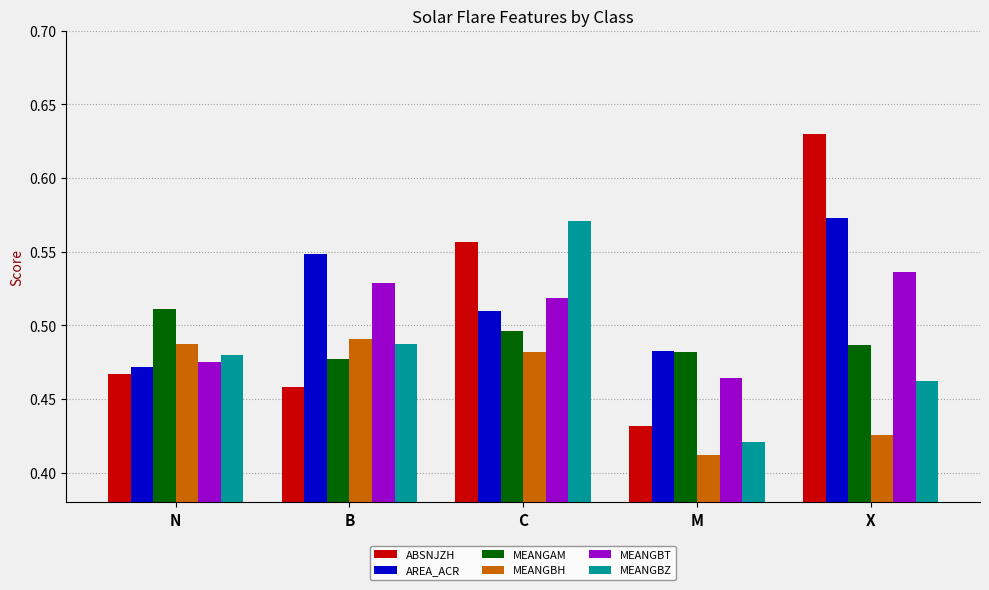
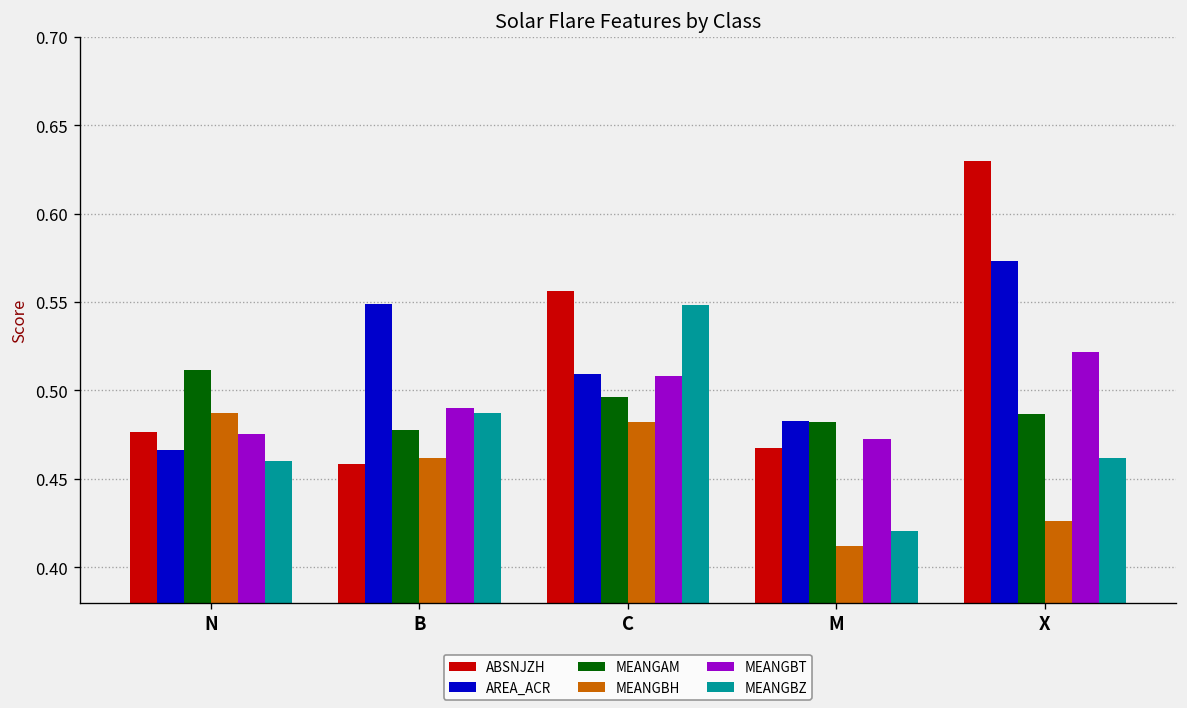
  {
    "ABSNJZH": {
-     "N": 0.467,
+     "N": 0.476,
      "B": 0.458,
      "C": 0.556,
-     "M": 0.432,
+     "M": 0.468,
      "X": 0.630
    },
    "AREA_ACR": {
-     "N": 0.472,
+     "N": 0.467,
      "B": 0.549,
      "C": 0.510,
      "M": 0.483,
      "X": 0.573
    },
    "MEANGAM": {
      "N": 0.511,
      "B": 0.477,
      "C": 0.496,
      "M": 0.482,
      "X": 0.487
    },
    "MEANGBH": {
      "N": 0.487,
-     "B": 0.491,
+     "B": 0.462,
      "C": 0.482,
      "M": 0.412,
      "X": 0.426
    },
    "MEANGBT": {
      "N": 0.475,
-     "B": 0.528,
-     "C": 0.519,
-     "M": 0.465,
-     "X": 0.536
+     "B": 0.490,
+     "C": 0.508,
+     "M": 0.473,
+     "X": 0.522
    },
    "MEANGBZ": {
-     "N": 0.480,
+     "N": 0.460,
      "B": 0.487,
-     "C": 0.571,
+     "C": 0.548,
      "M": 0.421,
      "X": 0.462
    }
  }
